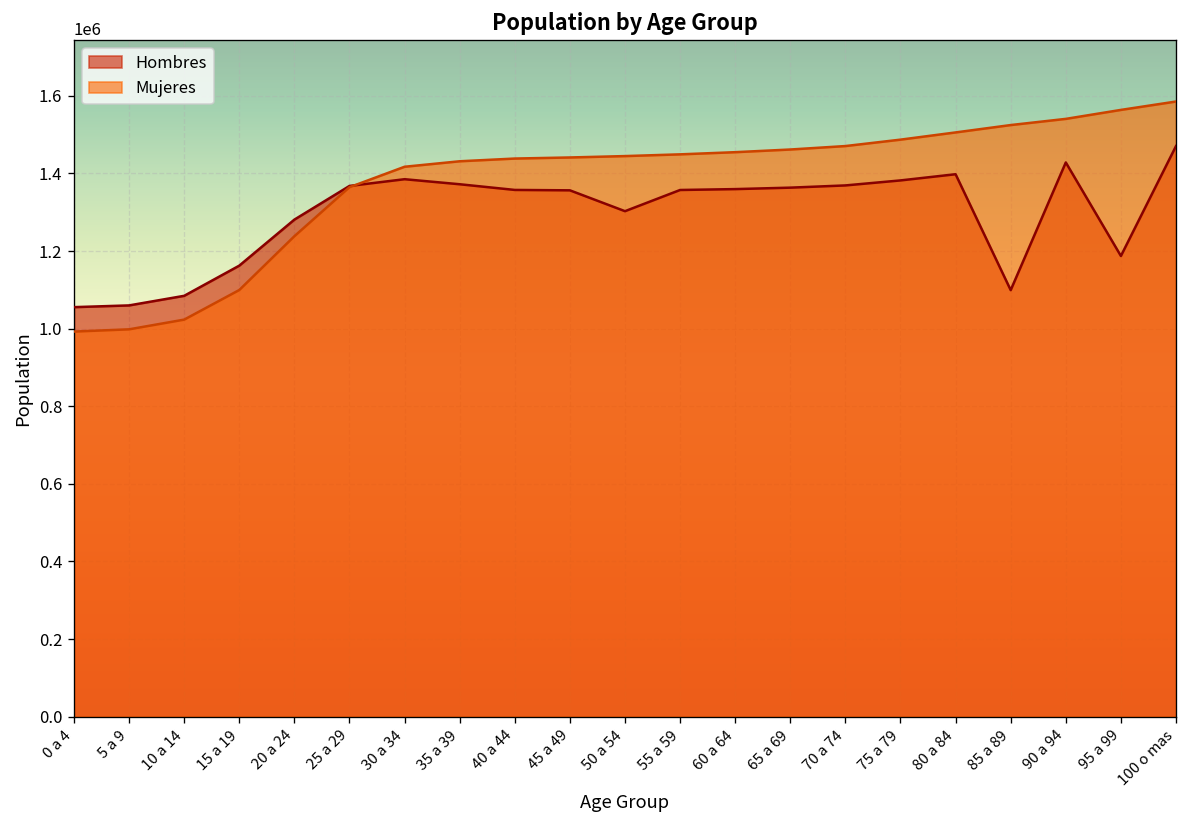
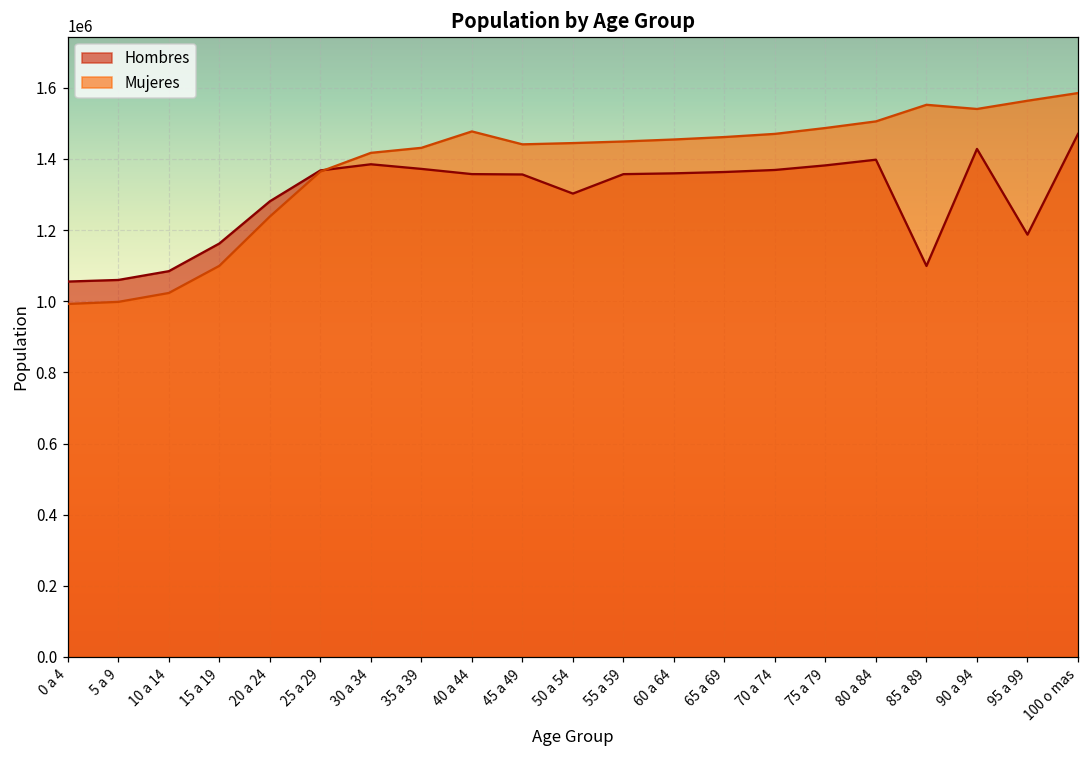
  {
    "Hombres": {
      "0 a 4": 1060000,
      "5 a 9": 1060000,
      "10 a 14": 1080000,
      "15 a 19": 1160000,
      "20 a 24": 1280000,
      "30 a 34": 1390000,
      "35 a 39": 1370000,
      "40 a 44": 1360000,
      "45 a 49": 1360000,
      "50 a 54": 1300000,
      "55 a 59": 1360000,
      "60 a 64": 1360000,
      "65 a 69": 1360000,
      "70 a 74": 1370000,
      "75 a 79": 1380000,
      "80 a 84": 1400000,
      "85 a 89": 1100000,
      "90 a 94": 1430000,
      "95 a 99": 1190000,
      "100 o mas": 1470000
    },
    "Mujeres": {
      "0 a 4": 990000,
      "5 a 9": 1000000,
      "10 a 14": 1020000,
      "15 a 19": 1100000,
      "20 a 24": 1240000,
      "30 a 34": 1420000,
      "35 a 39": 1430000,
-     "40 a 44": 1440000,
+     "40 a 44": 1480000,
      "45 a 49": 1440000,
      "50 a 54": 1440000,
      "55 a 59": 1450000,
      "60 a 64": 1450000,
      "65 a 69": 1460000,
      "70 a 74": 1470000,
      "75 a 79": 1490000,
      "80 a 84": 1510000,
-     "85 a 89": 1520000,
+     "85 a 89": 1550000,
      "90 a 94": 1540000,
      "95 a 99": 1560000,
      "100 o mas": 1590000
    }
  }
